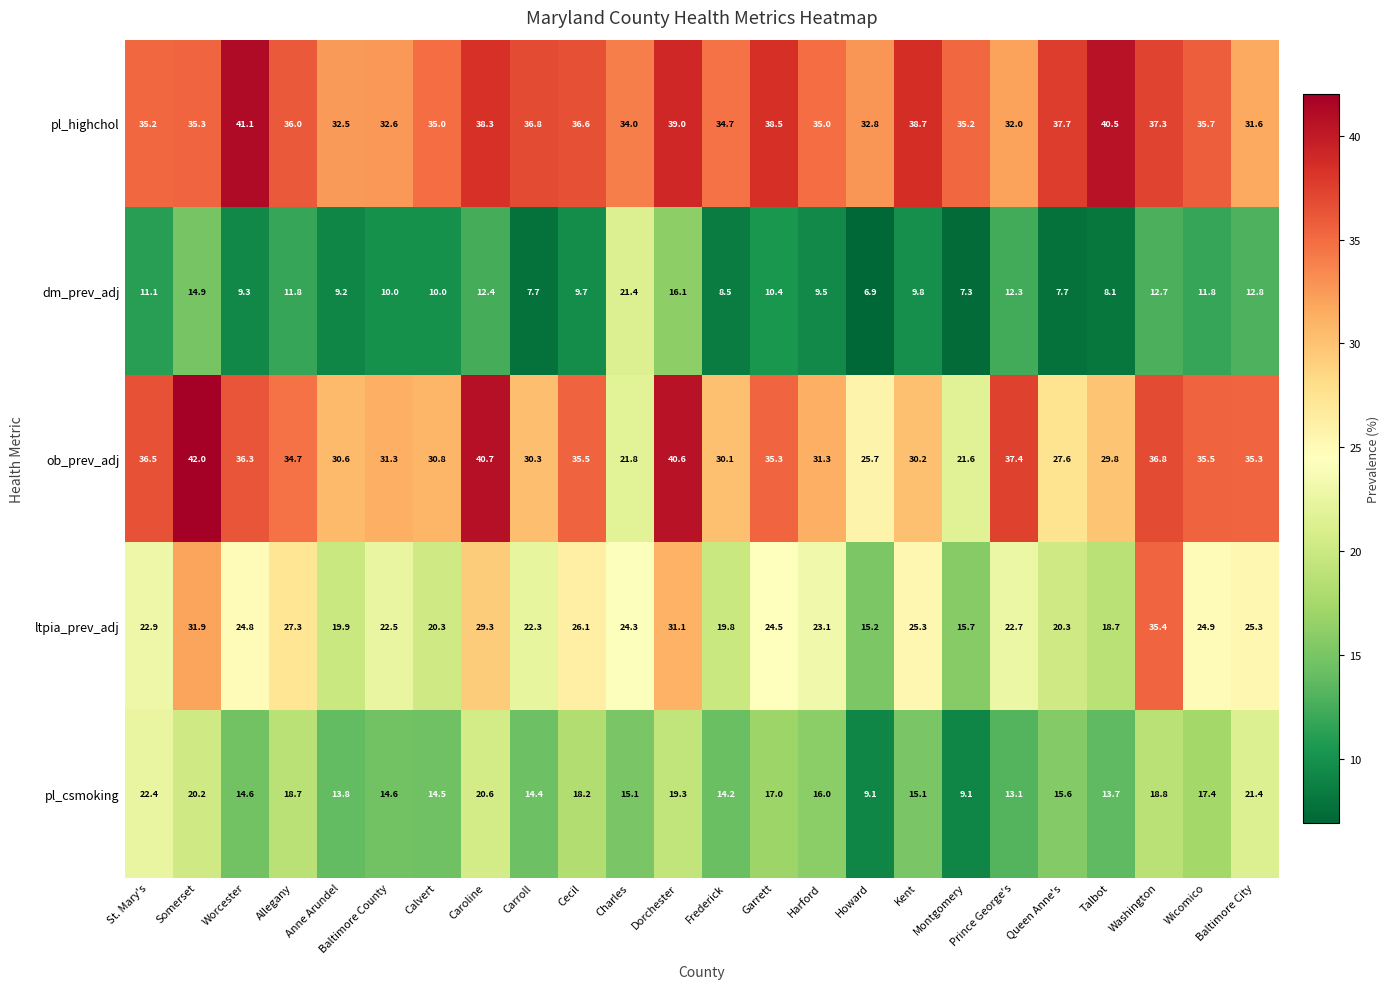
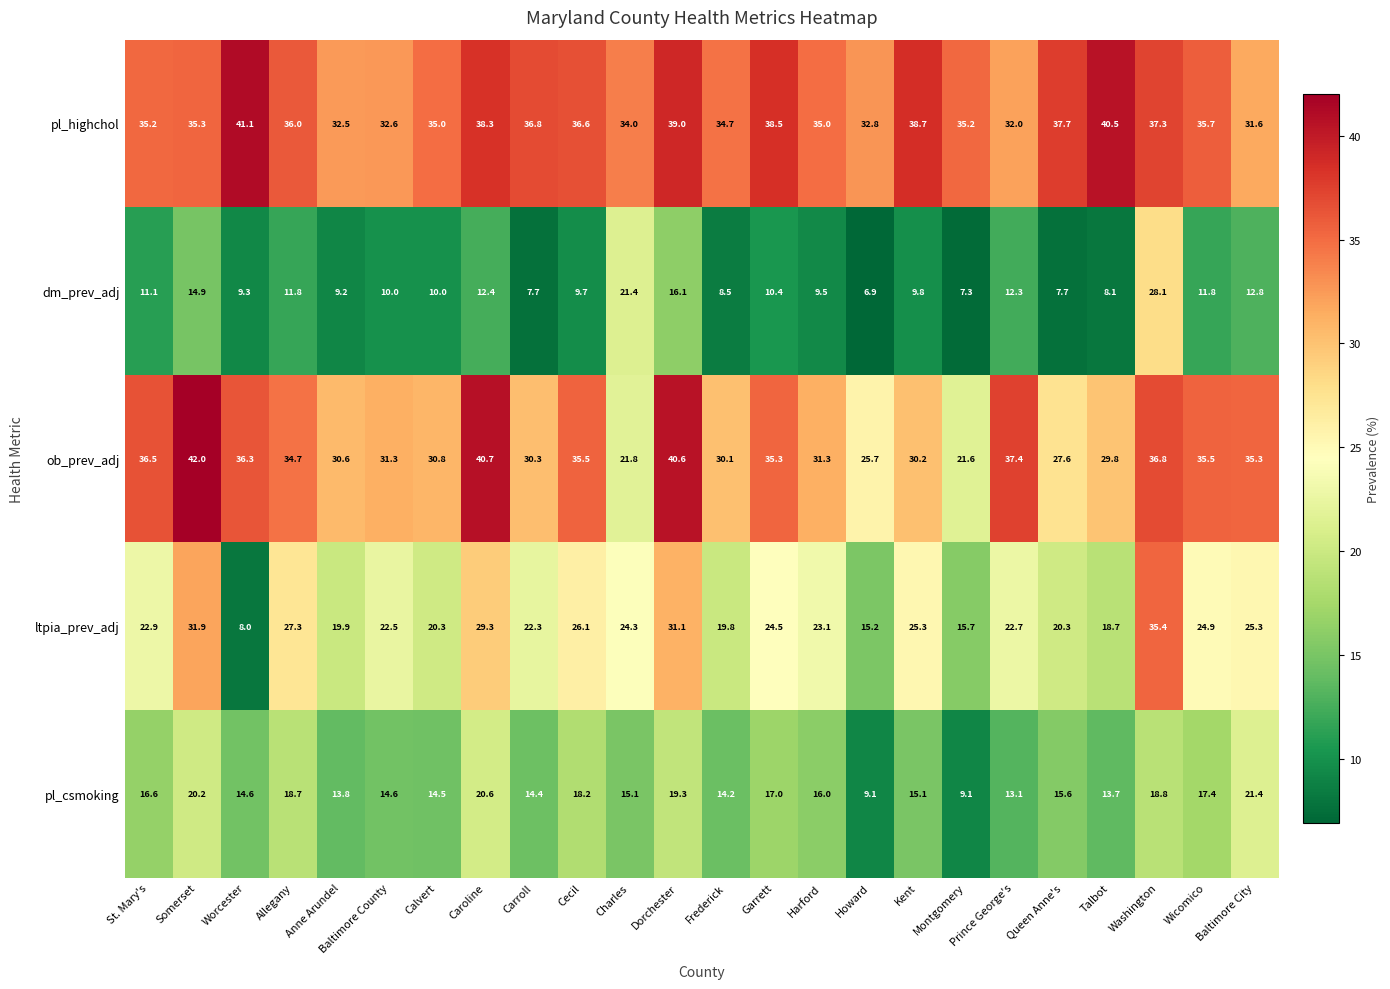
  {
    "pl_highchol": {
      "St. Mary's": 35.2,
      "Somerset": 35.3,
      "Worcester": 41.1,
      "Allegany": 36.0,
      "Anne Arundel": 32.5,
      "Baltimore County": 32.6,
      "Calvert": 35.0,
      "Caroline": 38.3,
      "Carroll": 36.8,
      "Cecil": 36.6,
      "Charles": 34.0,
      "Dorchester": 39.0,
      "Frederick": 34.7,
      "Garrett": 38.5,
      "Harford": 35.0,
      "Howard": 32.8,
      "Kent": 38.7,
      "Montgomery": 35.2,
      "Prince George's": 32.0,
      "Queen Anne's": 37.7,
      "Talbot": 40.5,
      "Washington": 37.3,
      "Wicomico": 35.7,
      "Baltimore City": 31.6
    },
    "dm_prev_adj": {
      "St. Mary's": 11.1,
      "Somerset": 14.9,
      "Worcester": 9.3,
      "Allegany": 11.8,
      "Anne Arundel": 9.2,
      "Baltimore County": 10.0,
      "Calvert": 10.0,
      "Caroline": 12.4,
      "Carroll": 7.7,
      "Cecil": 9.7,
      "Charles": 21.4,
      "Dorchester": 16.1,
      "Frederick": 8.5,
      "Garrett": 10.4,
      "Harford": 9.5,
      "Howard": 6.9,
      "Kent": 9.8,
      "Montgomery": 7.3,
      "Prince George's": 12.3,
      "Queen Anne's": 7.7,
      "Talbot": 8.1,
-     "Washington": 12.7,
+     "Washington": 28.1,
      "Wicomico": 11.8,
      "Baltimore City": 12.8
    },
    "ob_prev_adj": {
      "St. Mary's": 36.5,
      "Somerset": 42.0,
      "Worcester": 36.3,
      "Allegany": 34.7,
      "Anne Arundel": 30.6,
      "Baltimore County": 31.3,
      "Calvert": 30.8,
      "Caroline": 40.7,
      "Carroll": 30.3,
      "Cecil": 35.5,
      "Charles": 21.8,
      "Dorchester": 40.6,
      "Frederick": 30.1,
      "Garrett": 35.3,
      "Harford": 31.3,
      "Howard": 25.7,
      "Kent": 30.2,
      "Montgomery": 21.6,
      "Prince George's": 37.4,
      "Queen Anne's": 27.6,
      "Talbot": 29.8,
      "Washington": 36.8,
      "Wicomico": 35.5,
      "Baltimore City": 35.3
    },
    "ltpia_prev_adj": {
      "St. Mary's": 22.9,
      "Somerset": 31.9,
-     "Worcester": 24.8,
+     "Worcester": 8.0,
      "Allegany": 27.3,
      "Anne Arundel": 19.9,
      "Baltimore County": 22.5,
      "Calvert": 20.3,
      "Caroline": 29.3,
      "Carroll": 22.3,
      "Cecil": 26.1,
      "Charles": 24.3,
      "Dorchester": 31.1,
      "Frederick": 19.8,
      "Garrett": 24.5,
      "Harford": 23.1,
      "Howard": 15.2,
      "Kent": 25.3,
      "Montgomery": 15.7,
      "Prince George's": 22.7,
      "Queen Anne's": 20.3,
      "Talbot": 18.7,
      "Washington": 35.4,
      "Wicomico": 24.9,
      "Baltimore City": 25.3
    },
    "pl_csmoking": {
-     "St. Mary's": 22.4,
+     "St. Mary's": 16.6,
      "Somerset": 20.2,
      "Worcester": 14.6,
      "Allegany": 18.7,
      "Anne Arundel": 13.8,
      "Baltimore County": 14.6,
      "Calvert": 14.5,
      "Caroline": 20.6,
      "Carroll": 14.4,
      "Cecil": 18.2,
      "Charles": 15.1,
      "Dorchester": 19.3,
      "Frederick": 14.2,
      "Garrett": 17.0,
      "Harford": 16.0,
      "Howard": 9.1,
      "Kent": 15.1,
      "Montgomery": 9.1,
      "Prince George's": 13.1,
      "Queen Anne's": 15.6,
      "Talbot": 13.7,
      "Washington": 18.8,
      "Wicomico": 17.4,
      "Baltimore City": 21.4
    }
  }
